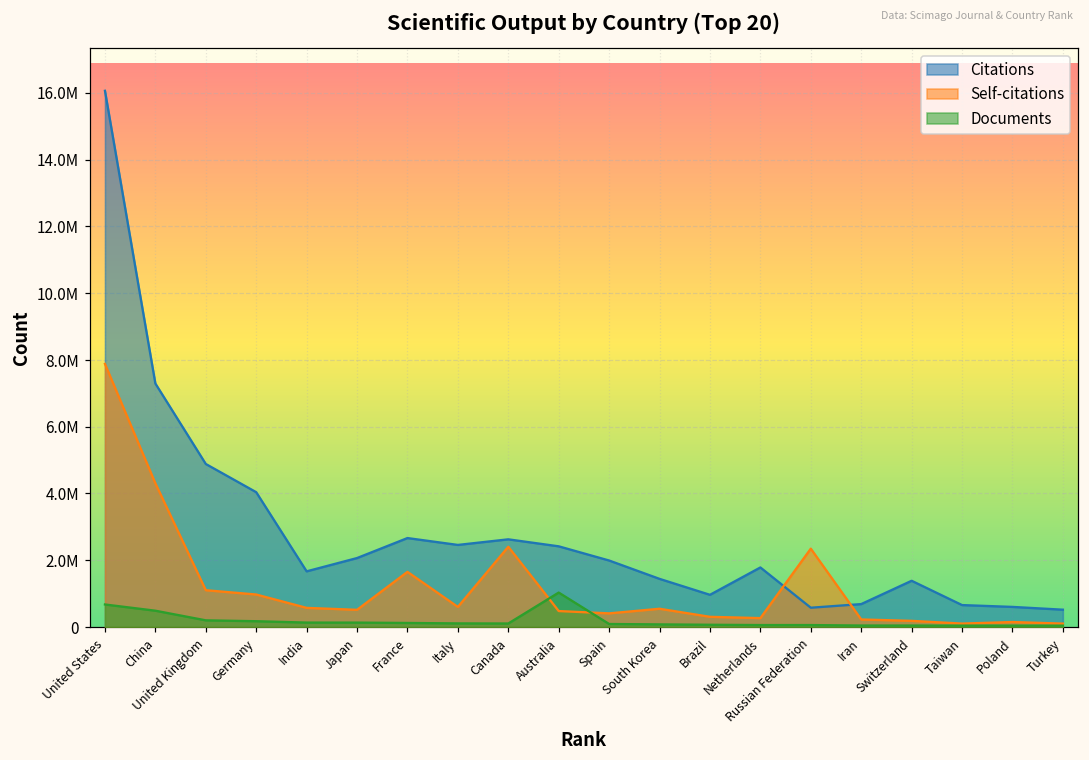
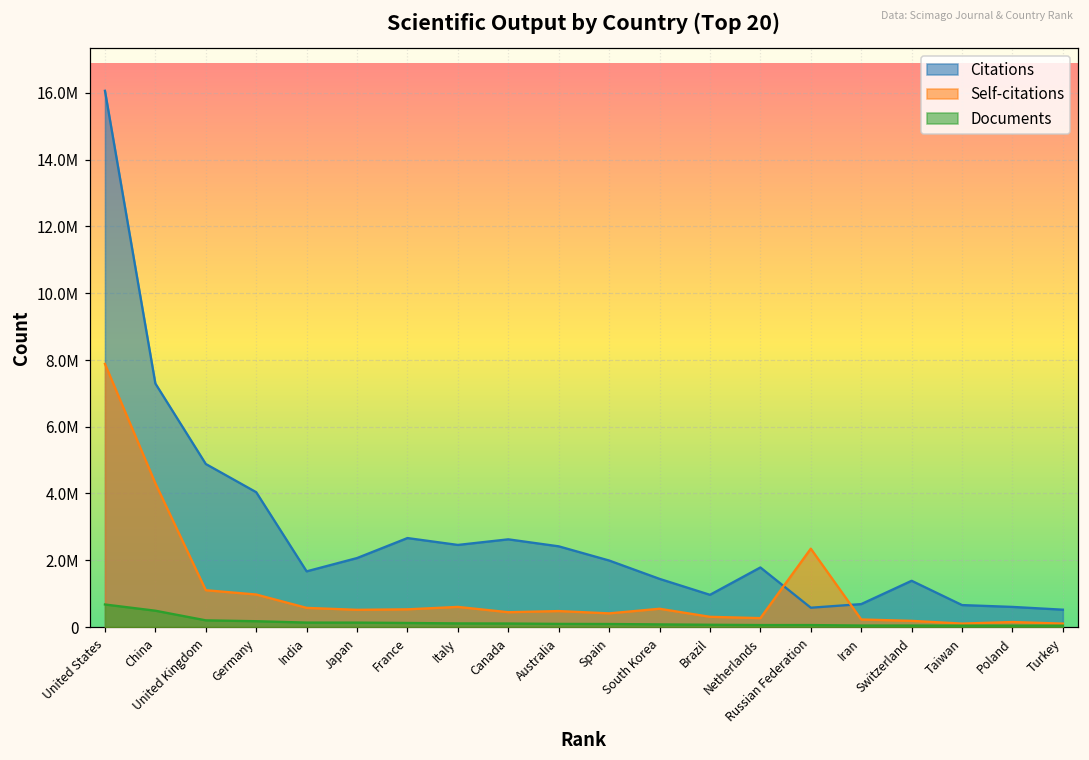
  {
    "Citations": {
      "United States": 16100000,
      "China": 7300000,
      "United Kingdom": 4900000,
      "Germany": 4000000,
      "India": 1700000,
      "Japan": 2100000,
      "France": 2700000,
      "Italy": 2500000,
      "Canada": 2600000,
      "Australia": 2400000,
      "Spain": 2000000,
      "South Korea": 1400000,
      "Brazil": 1000000,
      "Netherlands": 1800000,
      "Russian Federation": 600000,
      "Iran": 700000,
      "Switzerland": 1400000,
      "Taiwan": 700000,
      "Poland": 600000,
      "Turkey": 500000
    },
    "Self-citations": {
      "United States": 7900000,
      "China": 4300000,
      "United Kingdom": 1100000,
      "Germany": 1000000,
      "India": 600000,
      "Japan": 500000,
-     "France": 1700000,
+     "France": 500000,
      "Italy": 600000,
-     "Canada": 2400000,
+     "Canada": 400000,
      "Australia": 500000,
      "Spain": 400000,
      "South Korea": 500000,
      "Brazil": 300000,
      "Netherlands": 300000,
      "Russian Federation": 2300000,
      "Iran": 200000,
      "Switzerland": 200000,
      "Poland": 200000
    },
    "Documents": {
      "United States": 700000,
      "China": 500000,
      "United Kingdom": 200000,
      "Germany": 200000,
      "India": 100000,
      "Japan": 100000,
      "France": 100000,
      "Italy": 100000,
      "Canada": 100000,
-     "Australia": 1000000,
+     "Australia": 100000,
      "Spain": 100000,
      "South Korea": 100000,
      "Brazil": 100000,
      "Netherlands": 100000,
      "Russian Federation": 100000,
      "Iran": 0,
      "Switzerland": 0,
      "Poland": 0
    }
  }
